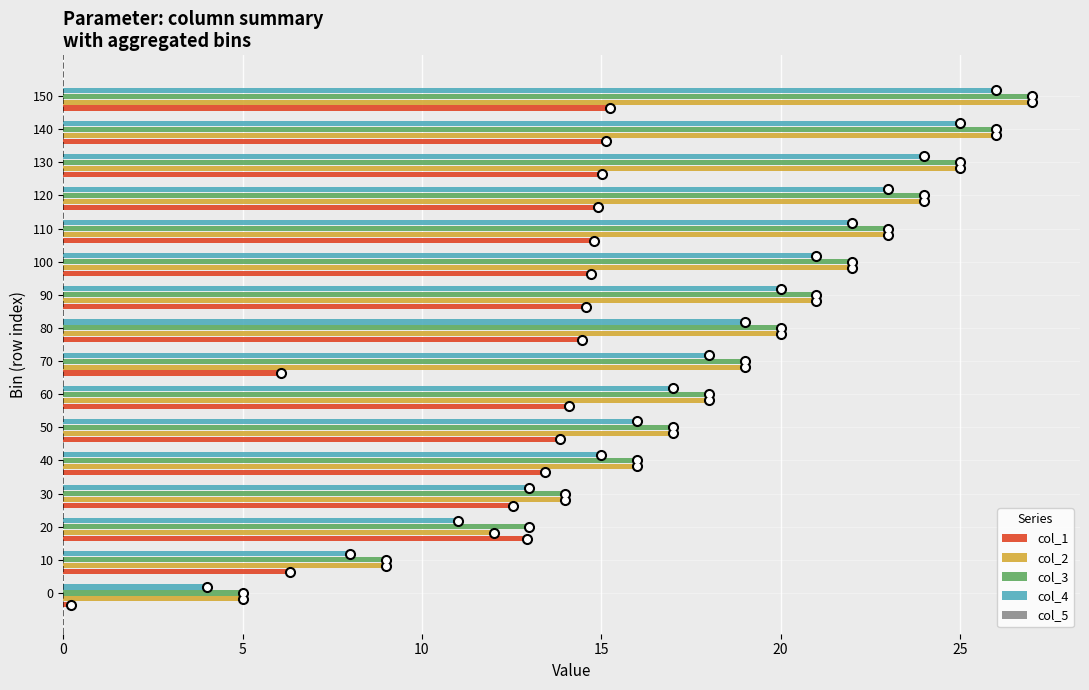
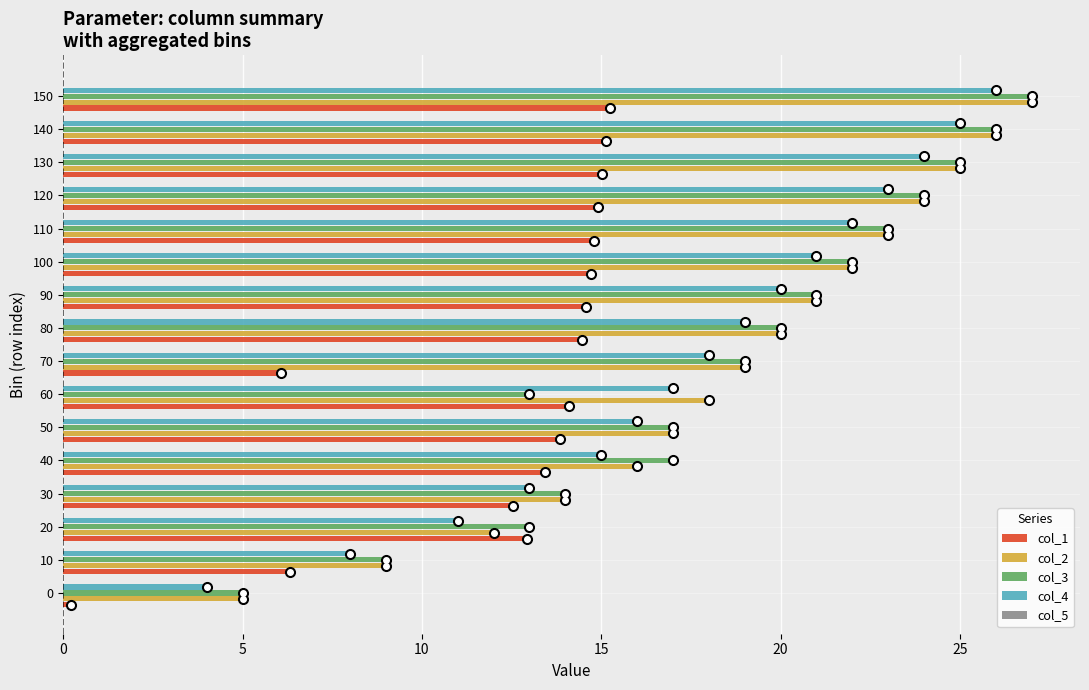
  {
    "col_1": {
      "150": 15.3,
      "140": 15.1,
      "130": 15,
      "120": 14.9,
      "110": 14.8,
      "100": 14.7,
      "90": 14.6,
      "80": 14.5,
      "70": 6.1,
      "60": 14.1,
      "50": 13.9,
      "40": 13.4,
      "30": 12.6,
      "20": 13,
      "10": 6.3,
      "0": 0.2
    },
    "col_2": {
      "150": 27,
      "140": 26,
      "130": 25,
      "120": 24,
      "110": 23,
      "100": 22,
      "90": 21,
      "80": 20,
      "70": 19,
      "60": 18,
      "50": 17,
      "40": 16,
      "30": 14,
      "20": 12,
      "10": 9,
      "0": 5
    },
    "col_3": {
      "150": 27,
      "140": 26,
      "130": 25,
      "120": 24,
      "110": 23,
      "100": 22,
      "90": 21,
      "80": 20,
      "70": 19,
-     "60": 18,
+     "60": 13,
      "50": 17,
-     "40": 16,
+     "40": 17,
      "30": 14,
      "20": 13,
      "10": 9,
      "0": 5
    },
    "col_4": {
      "150": 26,
      "140": 25,
      "130": 24,
      "120": 23,
      "110": 22,
      "100": 21,
      "90": 20,
      "80": 19,
      "70": 18,
      "60": 17,
      "50": 16,
      "40": 15,
      "30": 13,
      "20": 11,
      "10": 8,
      "0": 4
    },
    "col_5": {
      "150": 0,
      "140": 0,
      "130": 0,
      "120": 0,
      "110": 0,
      "100": 0,
      "90": 0,
      "80": 0,
      "70": 0,
      "60": 0,
      "50": 0,
      "40": 0,
      "30": 0,
      "20": 0,
      "10": 0,
      "0": 0
    }
  }
